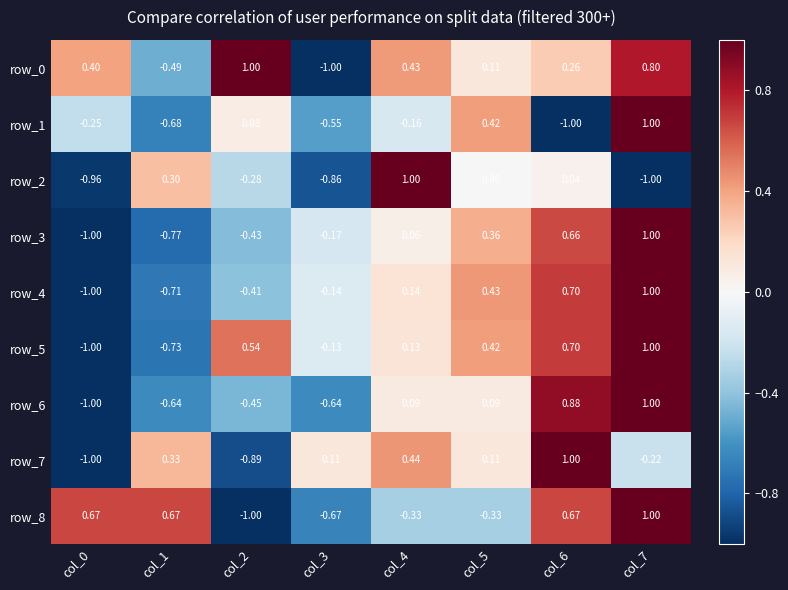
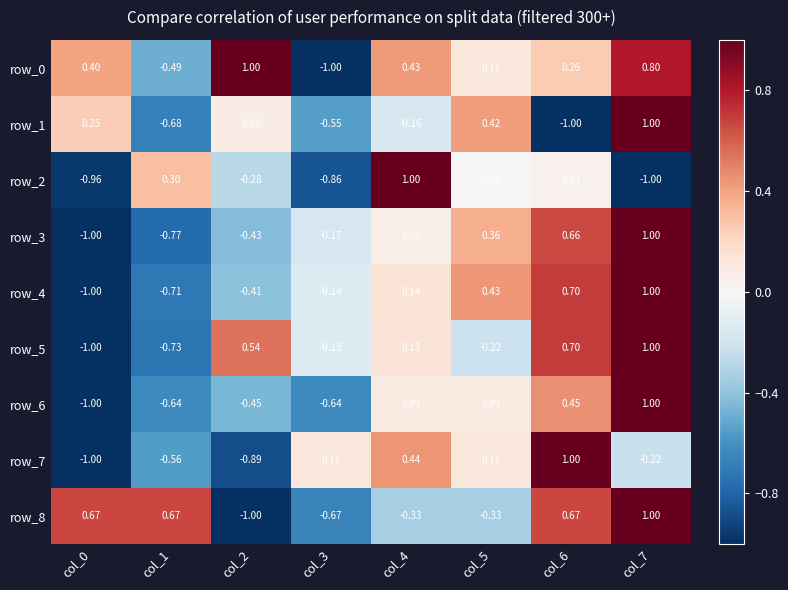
  {
    "row_0": {
      "col_0": 0.40,
      "col_1": -0.49,
      "col_2": 1.00,
      "col_3": -1.00,
      "col_4": 0.43,
      "col_6": 0.26,
      "col_7": 0.80
    },
    "row_1": {
-     "col_0": -0.25,
+     "col_0": 0.25,
      "col_1": -0.68,
      "col_3": -0.55,
      "col_5": 0.42,
      "col_6": -1.00,
      "col_7": 1.00
    },
    "row_2": {
      "col_0": -0.96,
      "col_1": 0.30,
      "col_2": -0.28,
      "col_3": -0.86,
      "col_4": 1.00,
      "col_7": -1.00
    },
    "row_3": {
      "col_0": -1.00,
      "col_1": -0.77,
      "col_2": -0.43,
      "col_5": 0.36,
      "col_6": 0.66,
      "col_7": 1.00
    },
    "row_4": {
      "col_0": -1.00,
      "col_1": -0.71,
      "col_2": -0.41,
      "col_5": 0.43,
      "col_6": 0.70,
      "col_7": 1.00
    },
    "row_5": {
      "col_0": -1.00,
      "col_1": -0.73,
      "col_2": 0.54,
-     "col_5": 0.42,
+     "col_5": -0.22,
      "col_6": 0.70,
      "col_7": 1.00
    },
    "row_6": {
      "col_0": -1.00,
      "col_1": -0.64,
      "col_2": -0.45,
      "col_3": -0.64,
-     "col_6": 0.88,
+     "col_6": 0.45,
      "col_7": 1.00
    },
    "row_7": {
      "col_0": -1.00,
-     "col_1": 0.33,
+     "col_1": -0.56,
      "col_2": -0.89,
      "col_4": 0.44,
      "col_6": 1.00,
      "col_7": -0.22
    },
    "row_8": {
      "col_0": 0.67,
      "col_1": 0.67,
      "col_2": -1.00,
      "col_3": -0.67,
      "col_4": -0.33,
      "col_5": -0.33,
      "col_6": 0.67,
      "col_7": 1.00
    }
  }
